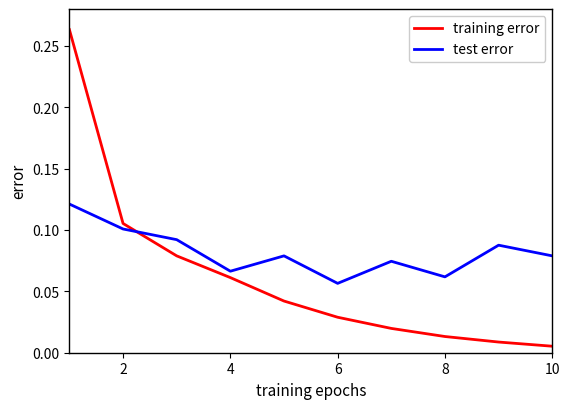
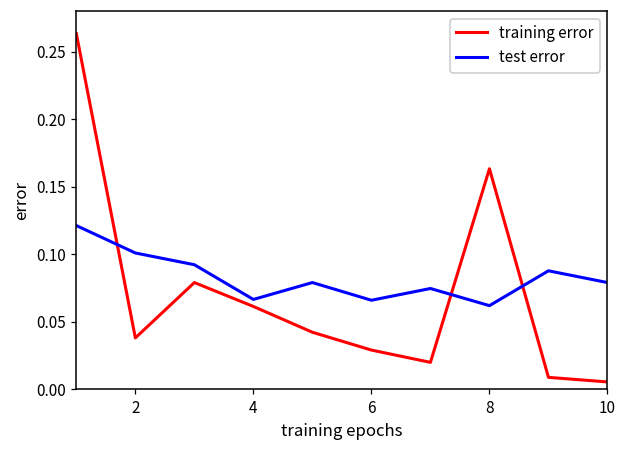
  {
    "training error": {
-     "2": 0.105,
+     "2": 0.038,
      "4": 0.061,
      "6": 0.029,
-     "8": 0.013,
+     "8": 0.163,
      "10": 0.005
    },
    "test error": {
      "2": 0.101,
      "4": 0.066,
-     "6": 0.057,
+     "6": 0.066,
      "8": 0.062,
      "10": 0.079
    }
  }
